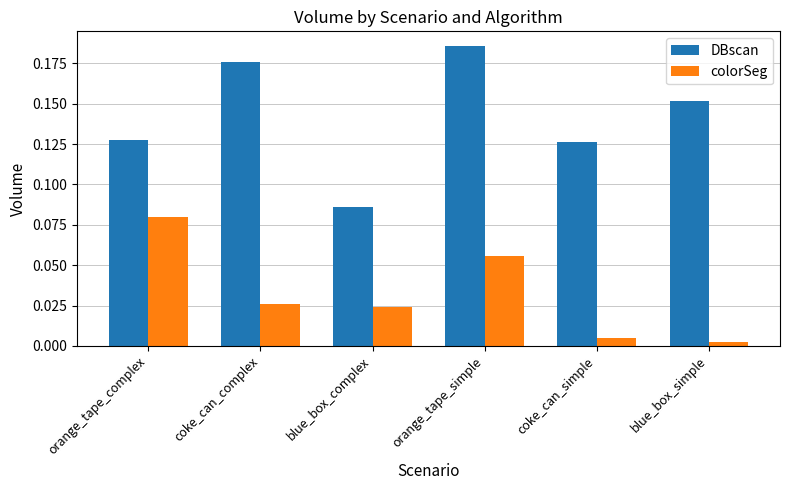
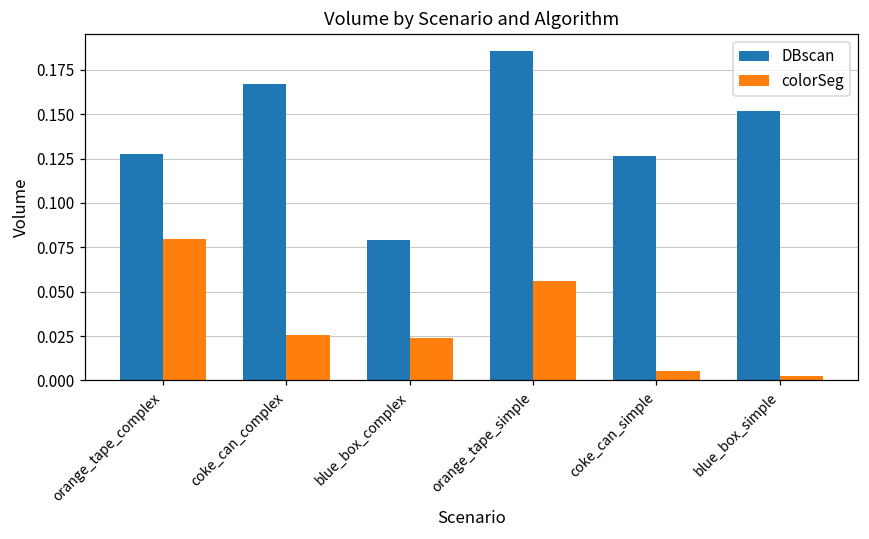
  {
    "DBscan": {
      "orange_tape_complex": 0.127,
-     "coke_can_complex": 0.176,
-     "blue_box_complex": 0.086,
+     "coke_can_complex": 0.167,
+     "blue_box_complex": 0.079,
      "orange_tape_simple": 0.186,
      "coke_can_simple": 0.126,
      "blue_box_simple": 0.152
    },
    "colorSeg": {
      "orange_tape_complex": 0.080,
      "coke_can_complex": 0.026,
      "blue_box_complex": 0.024,
      "orange_tape_simple": 0.056,
      "coke_can_simple": 0.005,
      "blue_box_simple": 0.003
    }
  }
